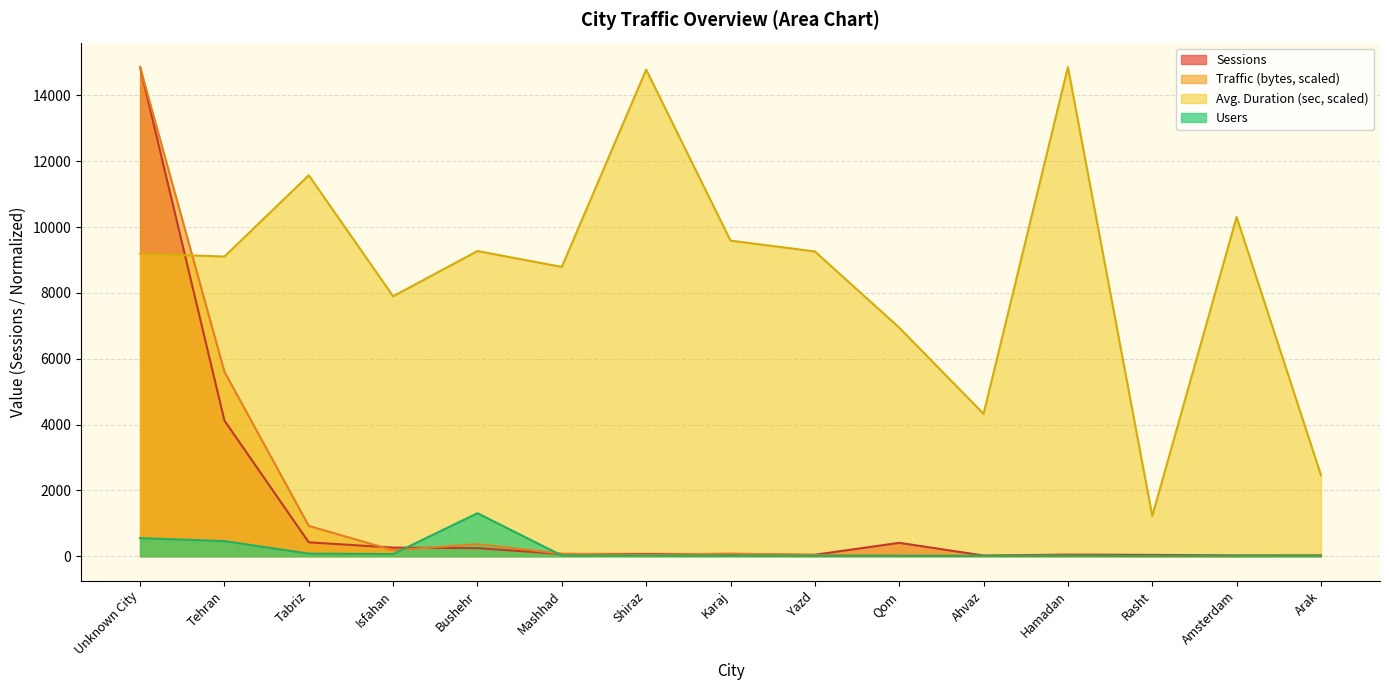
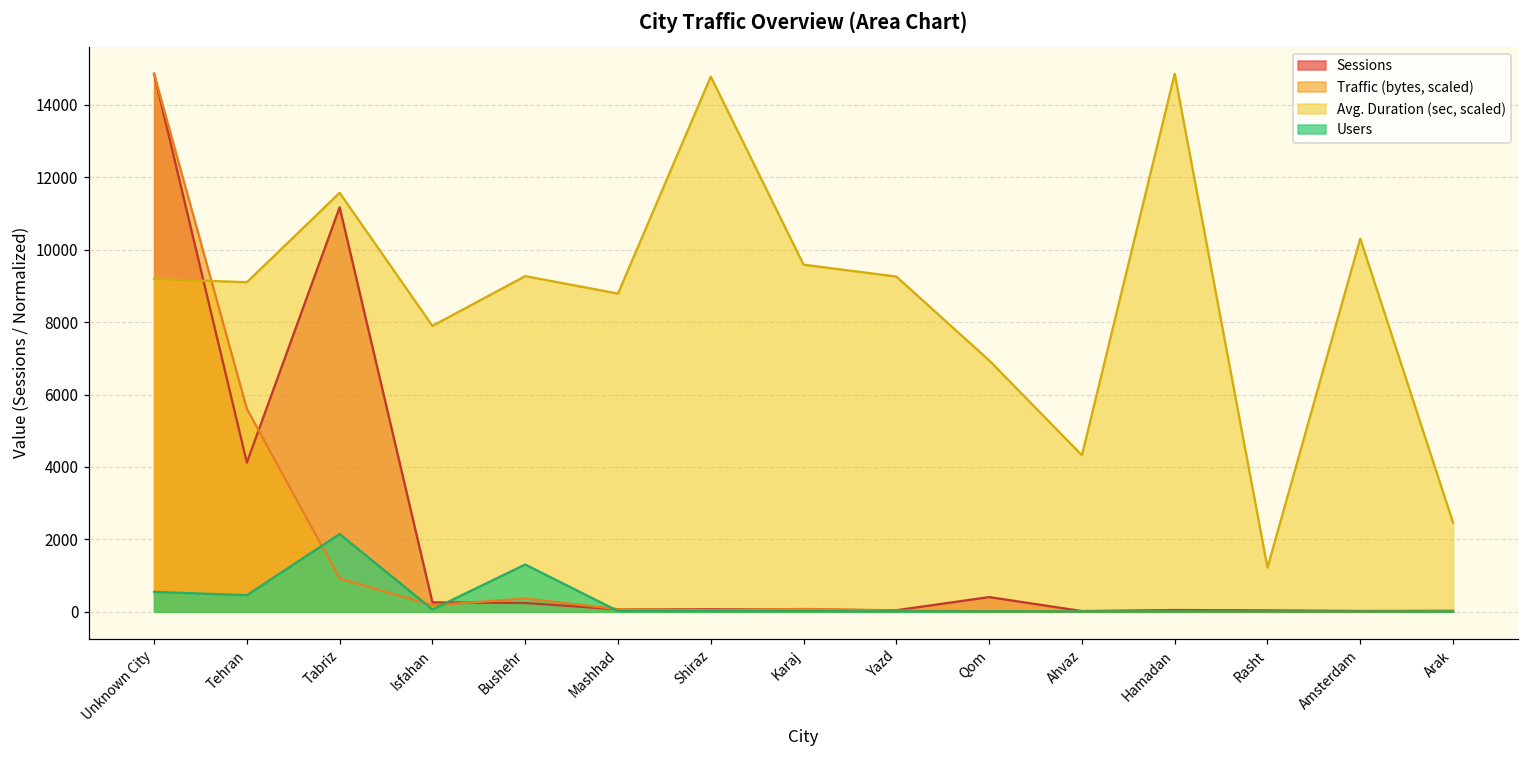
  {
    "Sessions": {
      "Tehran": 4100,
-     "Tabriz": 400,
+     "Tabriz": 11200,
      "Isfahan": 300,
      "Bushehr": 200,
      "Qom": 400
    },
    "Users": {
      "Unknown City": 600,
      "Tehran": 500,
-     "Tabriz": 100,
+     "Tabriz": 2100,
      "Isfahan": 100,
      "Bushehr": 1300
    }
  }
